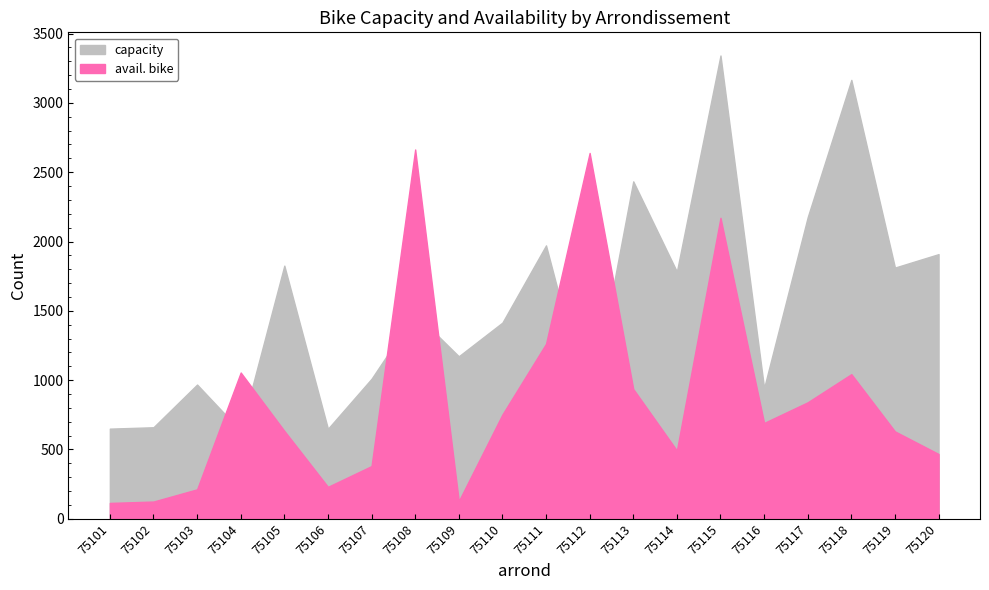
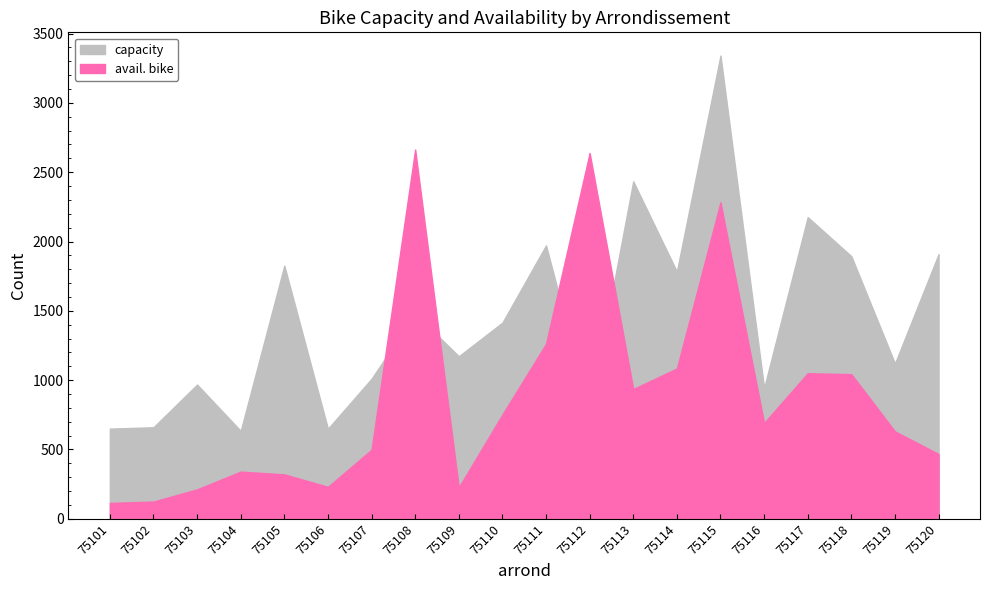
  {
    "capacity": {
      "75101": 650,
      "75102": 660,
      "75103": 970,
      "75104": 630,
      "75105": 1830,
      "75106": 650,
      "75107": 1010,
      "75108": 1480,
      "75109": 1170,
      "75110": 1420,
      "75111": 1970,
      "75112": 770,
      "75113": 2430,
      "75114": 1780,
      "75115": 3340,
      "75116": 940,
      "75117": 2180,
-     "75118": 3170,
-     "75119": 1810,
+     "75118": 1890,
+     "75119": 1120,
      "75120": 1910
    },
    "avail. bike": {
      "75101": 110,
      "75102": 120,
      "75103": 210,
-     "75104": 1060,
-     "75105": 630,
+     "75104": 340,
+     "75105": 320,
      "75106": 230,
-     "75107": 380,
+     "75107": 500,
      "75108": 2660,
-     "75109": 130,
+     "75109": 230,
      "75110": 750,
      "75111": 1260,
      "75112": 2640,
      "75113": 940,
-     "75114": 490,
-     "75115": 2170,
+     "75114": 1080,
+     "75115": 2280,
      "75116": 690,
-     "75117": 840,
+     "75117": 1050,
      "75118": 1040,
      "75119": 630,
      "75120": 470
    }
  }
